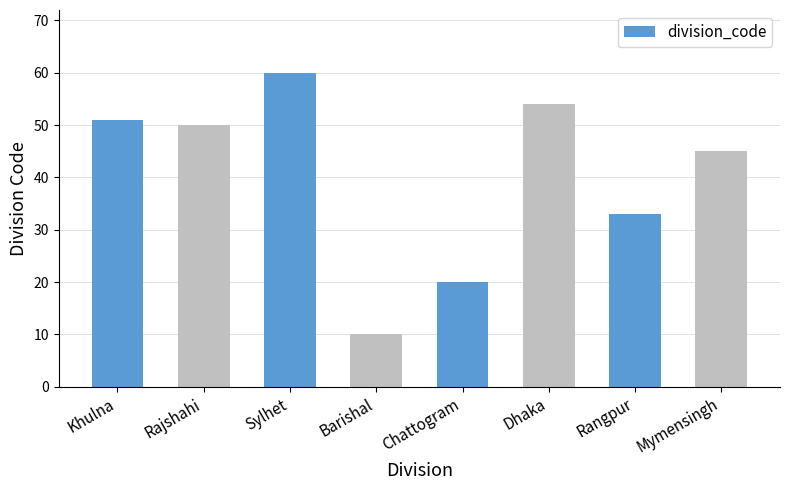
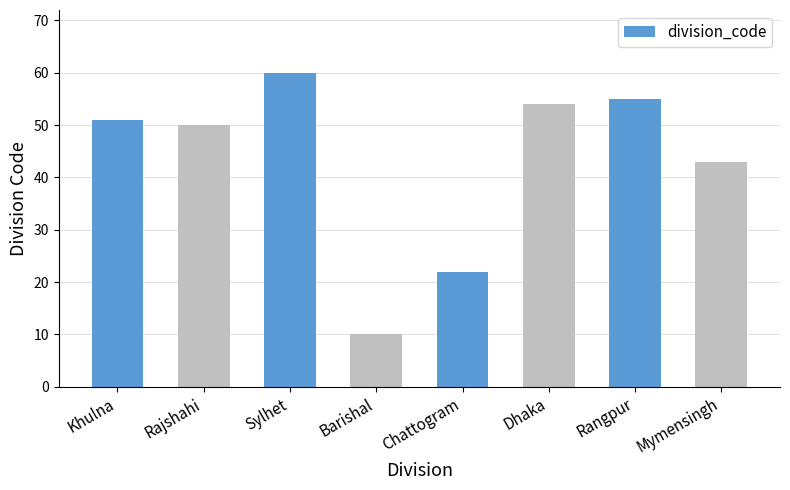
  {
    "Khulna": 51,
    "Rajshahi": 50,
    "Sylhet": 60,
    "Barishal": 10,
-   "Chattogram": 20,
+   "Chattogram": 22,
    "Dhaka": 54,
-   "Rangpur": 33,
-   "Mymensingh": 45
+   "Rangpur": 55,
+   "Mymensingh": 43
  }
